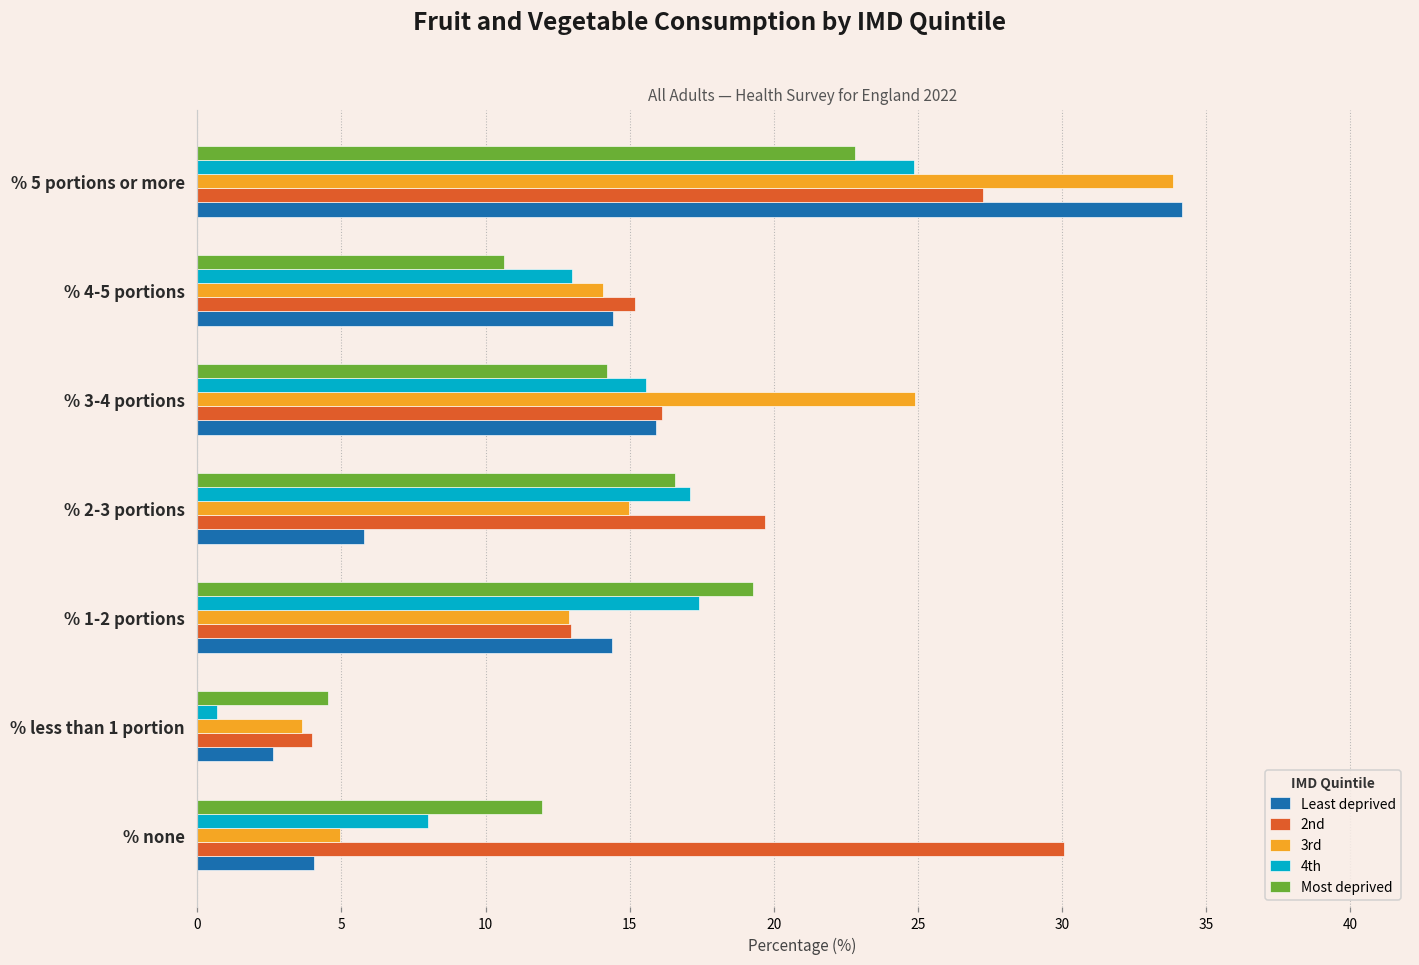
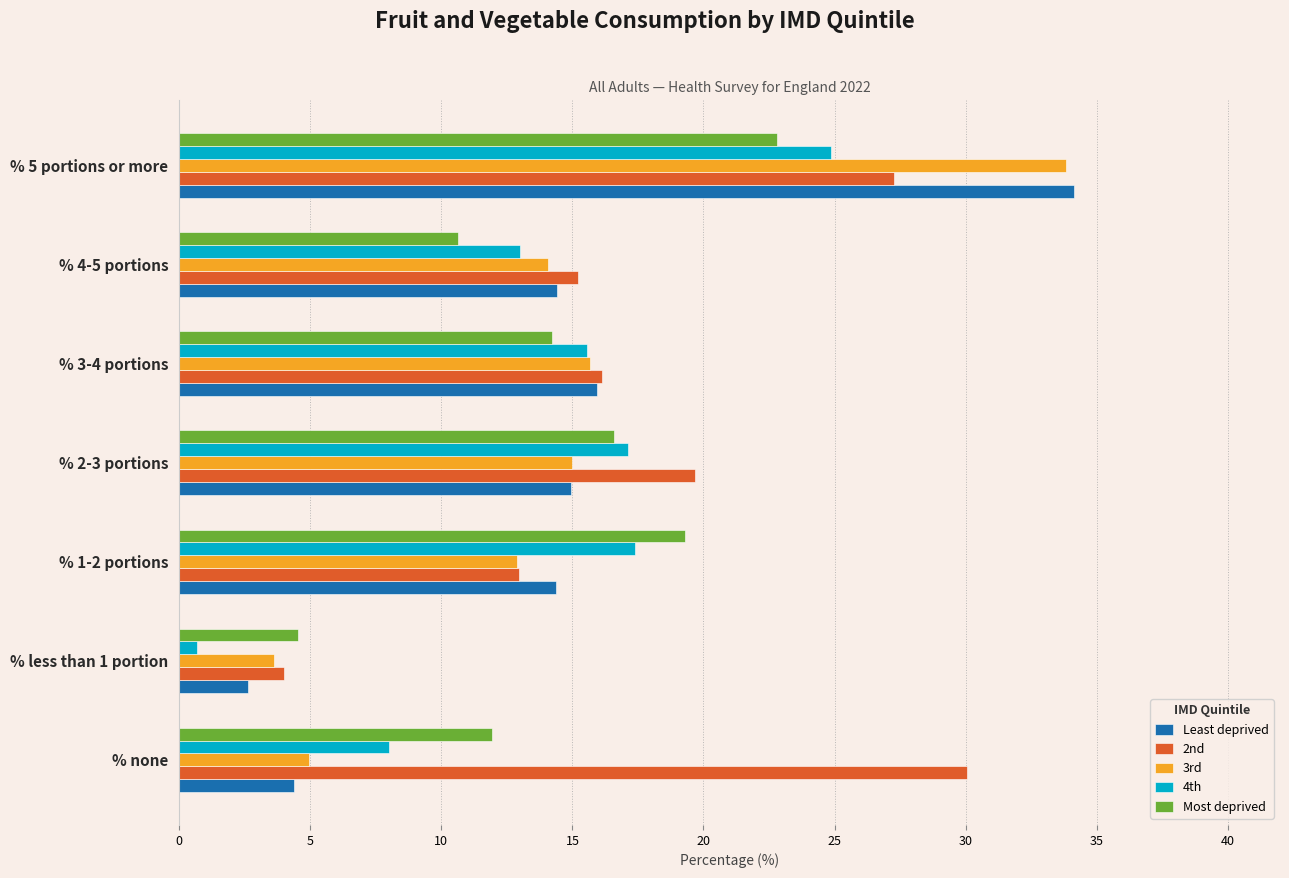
  {
    "Least deprived": {
      "% 5 portions or more": 34.2,
      "% 4-5 portions": 14.4,
      "% 3-4 portions": 15.9,
-     "% 2-3 portions": 5.8,
+     "% 2-3 portions": 15.0,
      "% 1-2 portions": 14.4,
      "% less than 1 portion": 2.6,
-     "% none": 4.0
+     "% none": 4.4
    },
    "2nd": {
      "% 5 portions or more": 27.3,
      "% 4-5 portions": 15.2,
      "% 3-4 portions": 16.1,
      "% 2-3 portions": 19.7,
      "% 1-2 portions": 13.0,
      "% less than 1 portion": 4.0,
      "% none": 30.1
    },
    "3rd": {
      "% 5 portions or more": 33.8,
      "% 4-5 portions": 14.1,
-     "% 3-4 portions": 24.9,
+     "% 3-4 portions": 15.7,
      "% 2-3 portions": 15.0,
      "% 1-2 portions": 12.9,
      "% less than 1 portion": 3.6,
      "% none": 4.9
    },
    "4th": {
      "% 5 portions or more": 24.9,
      "% 4-5 portions": 13.0,
      "% 3-4 portions": 15.6,
      "% 2-3 portions": 17.1,
      "% 1-2 portions": 17.4,
      "% less than 1 portion": 0.7,
      "% none": 8.0
    },
    "Most deprived": {
      "% 5 portions or more": 22.8,
      "% 4-5 portions": 10.6,
      "% 3-4 portions": 14.2,
      "% 2-3 portions": 16.6,
      "% 1-2 portions": 19.3,
      "% less than 1 portion": 4.5,
      "% none": 11.9
    }
  }
